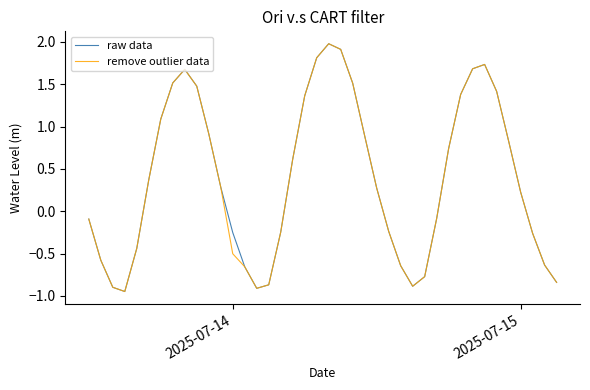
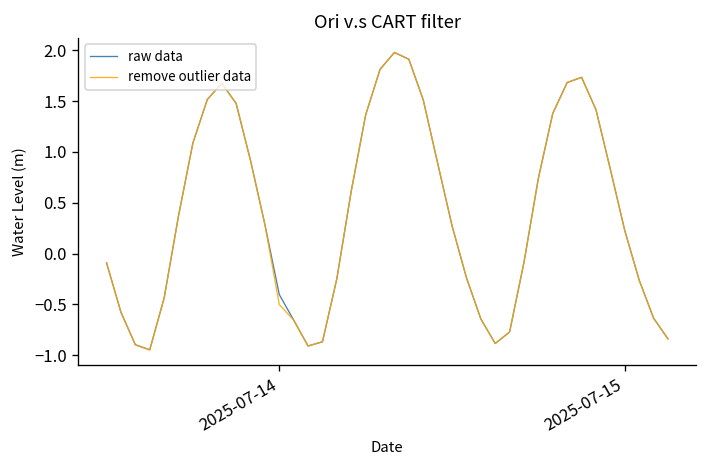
  {
    "raw data": {
-     "2025-07-14": -0.3
+     "2025-07-14": -0.4
    },
    "remove outlier data": {
      "2025-07-14": -0.5
    }
  }
